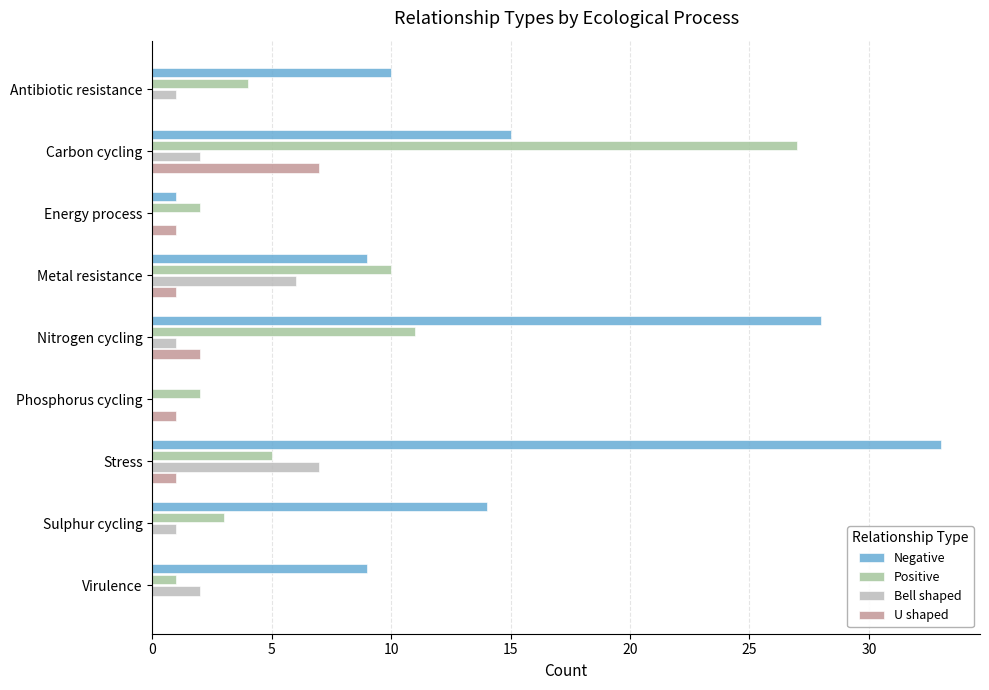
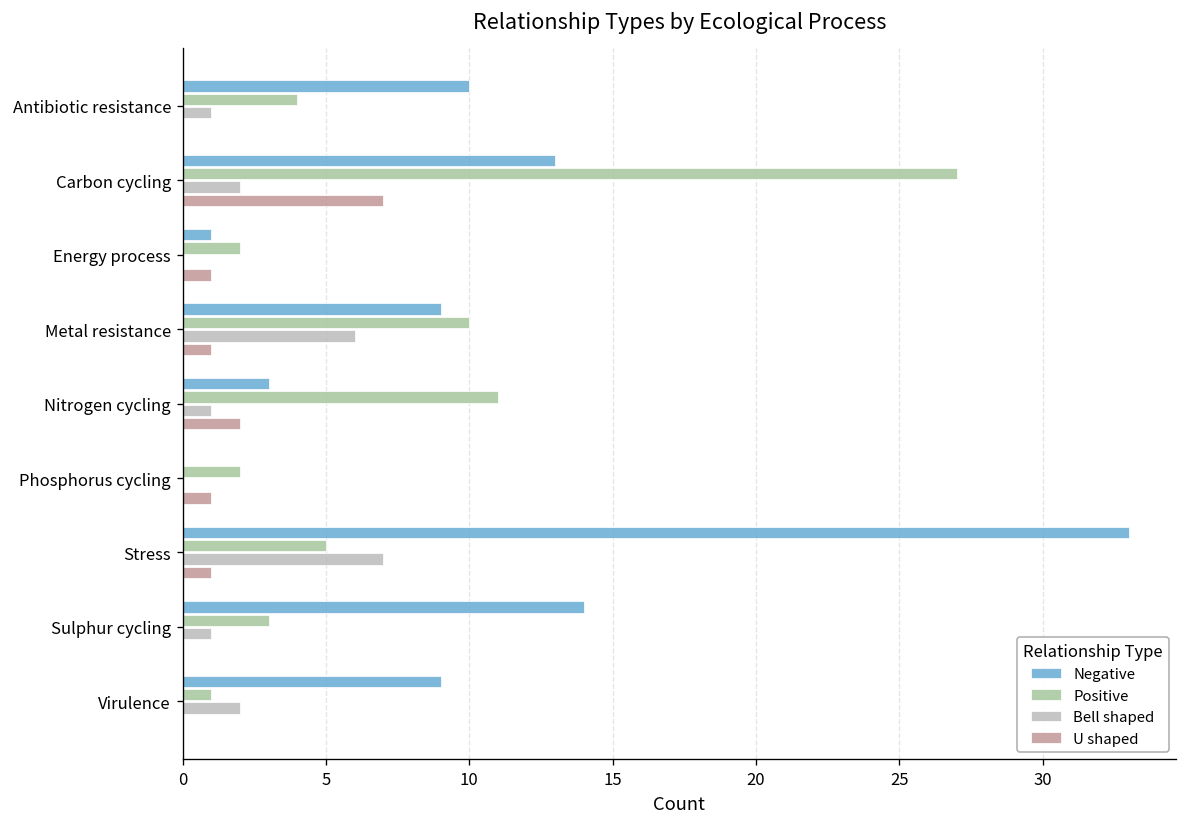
  {
    "Negative": {
      "Antibiotic resistance": 10,
-     "Carbon cycling": 15,
+     "Carbon cycling": 13,
      "Energy process": 1,
      "Metal resistance": 9,
-     "Nitrogen cycling": 28,
+     "Nitrogen cycling": 3,
      "Phosphorus cycling": 0,
      "Stress": 33,
      "Sulphur cycling": 14,
      "Virulence": 9
    }
  }
